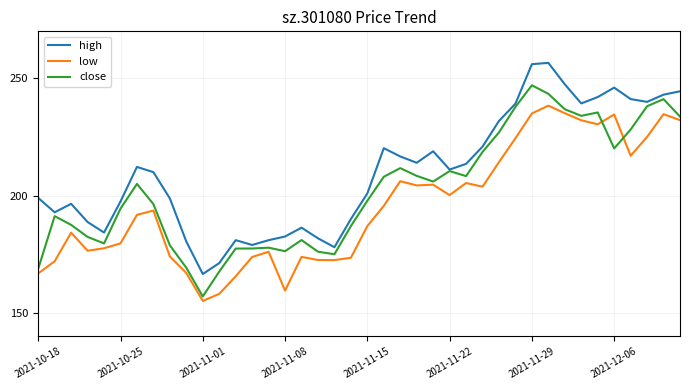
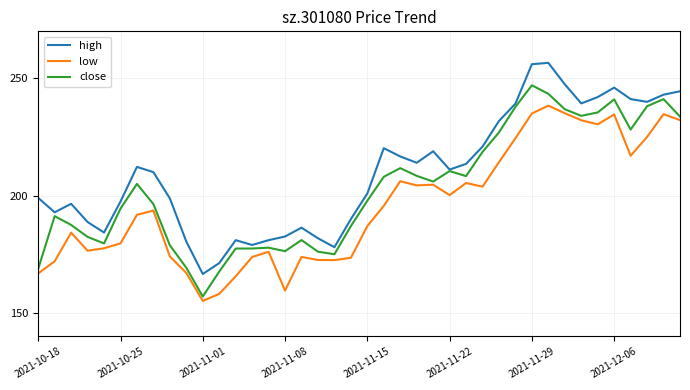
  {
    "high": {
      "2021-10-18": 199,
      "2021-10-25": 197,
      "2021-11-01": 167,
      "2021-11-08": 183,
      "2021-11-15": 201,
      "2021-11-29": 256,
      "2021-12-06": 246
    },
    "low": {
      "2021-10-18": 167,
      "2021-10-25": 180,
      "2021-11-01": 155,
      "2021-11-08": 160,
      "2021-11-15": 187,
      "2021-11-22": 200,
      "2021-11-29": 235,
      "2021-12-06": 235
    },
    "close": {
      "2021-10-18": 169,
      "2021-10-25": 194,
      "2021-11-01": 157,
      "2021-11-08": 176,
      "2021-11-15": 198,
      "2021-11-29": 247,
-     "2021-12-06": 220
+     "2021-12-06": 241
    }
  }
